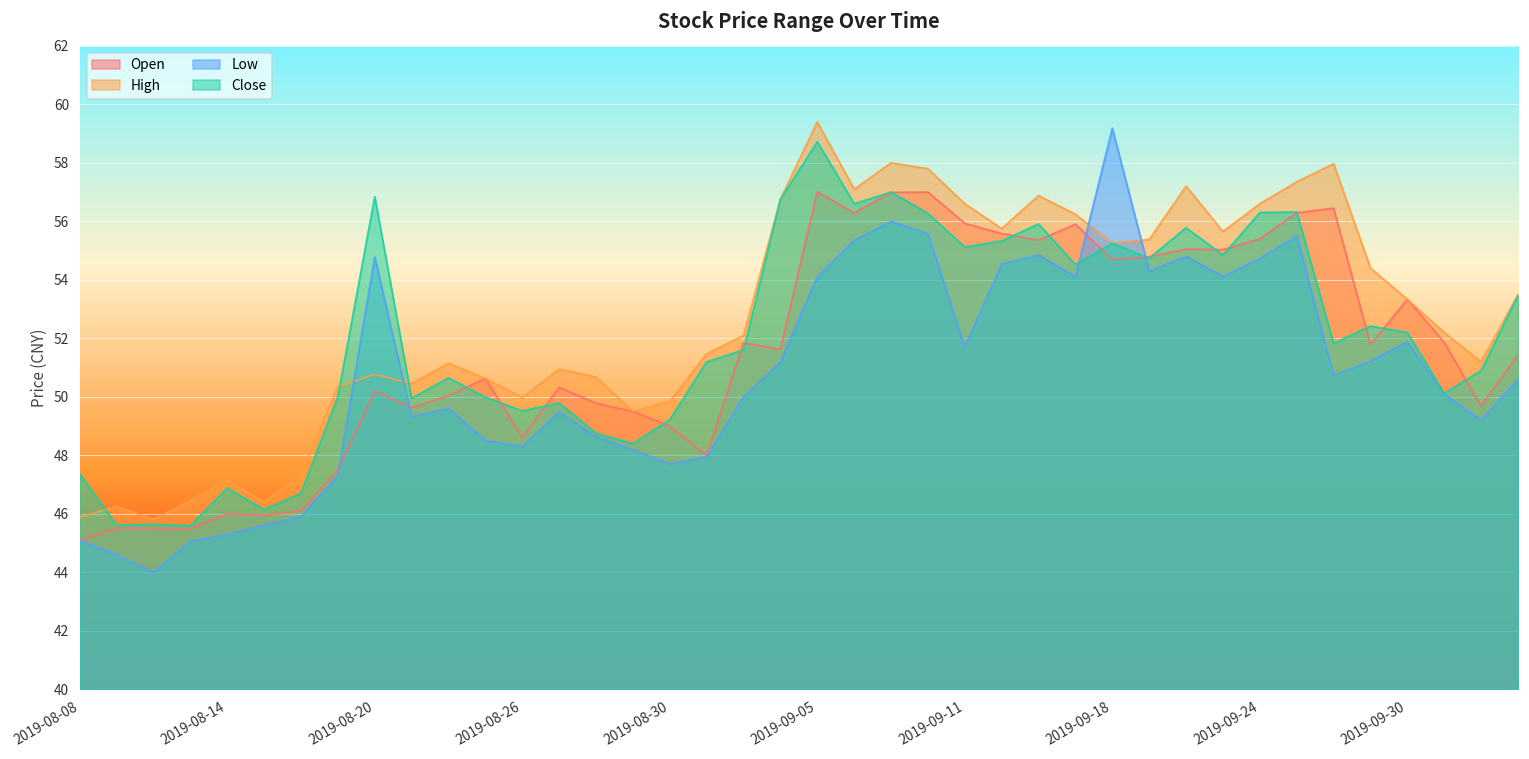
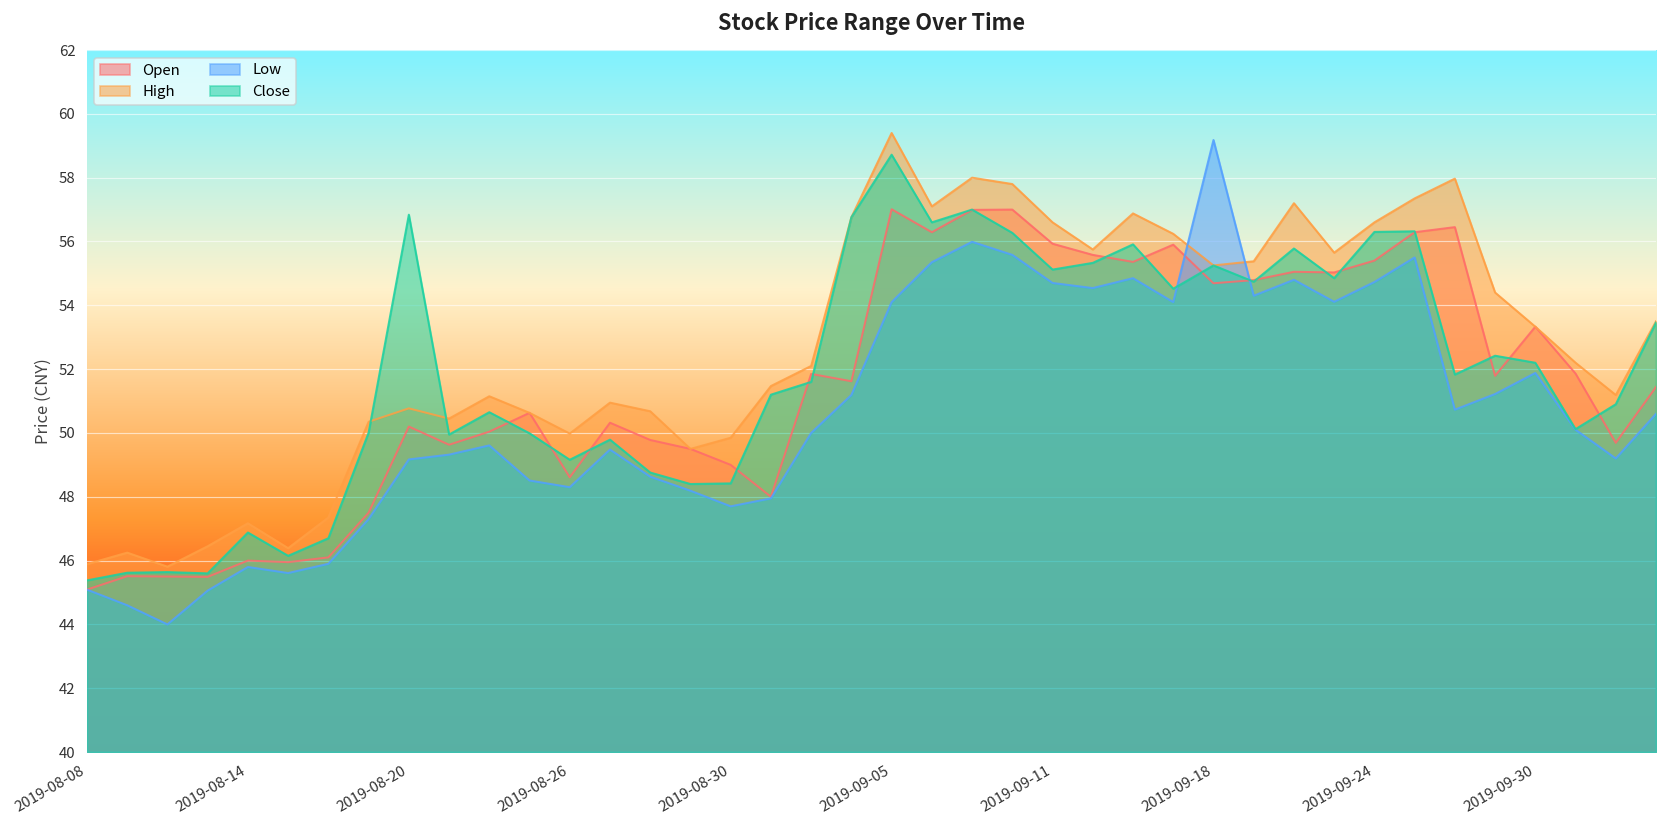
  {
    "Low": {
-     "2019-08-14": 45.3,
-     "2019-08-20": 54.8,
+     "2019-08-14": 45.8,
+     "2019-08-20": 49.2,
      "2019-08-26": 48.3,
      "2019-08-30": 47.7,
      "2019-09-05": 54.1,
-     "2019-09-11": 51.7,
+     "2019-09-11": 54.7,
      "2019-09-18": 59.2,
      "2019-09-24": 54.7,
      "2019-09-30": 51.9
    },
    "Close": {
-     "2019-08-08": 47.4,
+     "2019-08-08": 45.4,
      "2019-08-14": 46.9,
      "2019-08-20": 56.8,
-     "2019-08-26": 49.5,
-     "2019-08-30": 49.2,
+     "2019-08-26": 49.2,
+     "2019-08-30": 48.4,
      "2019-09-05": 58.7,
      "2019-09-11": 55.1,
      "2019-09-24": 56.3,
      "2019-09-30": 52.2
    }
  }
